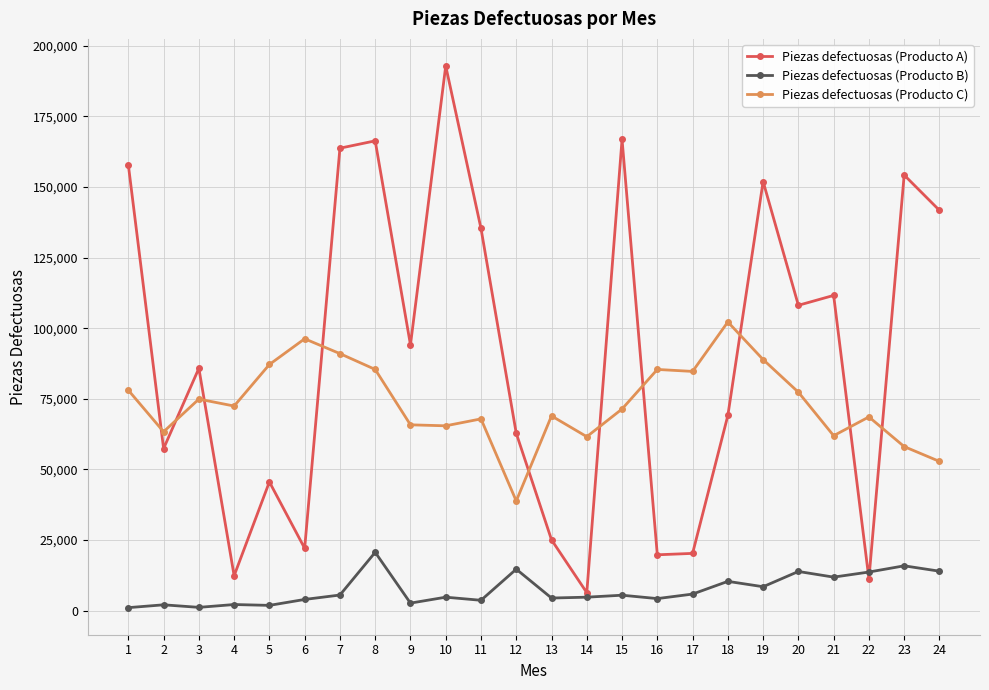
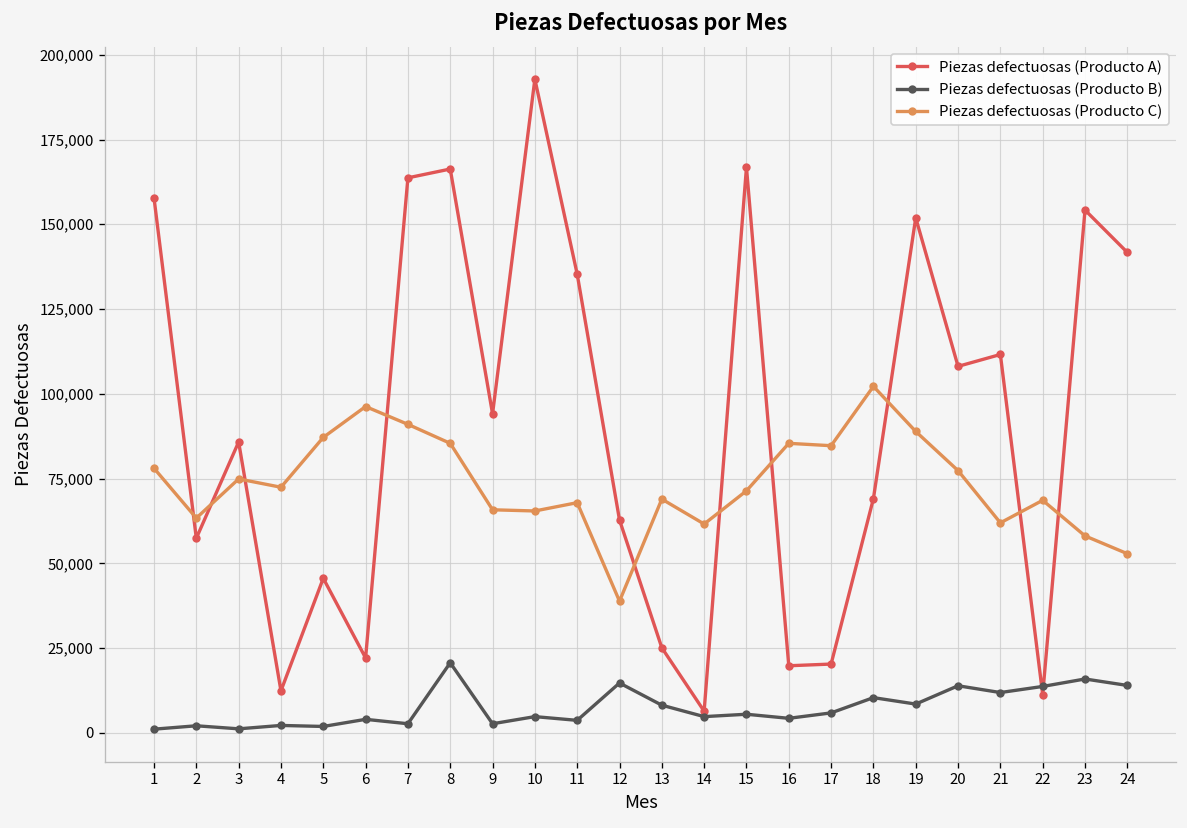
  {
    "Piezas defectuosas (Producto B)": {
      "1": "1,000",
      "2": "2,000",
      "3": "1,000",
      "4": "2,000",
      "5": "2,000",
      "6": "4,000",
-     "7": "6,000",
+     "7": "3,000",
      "8": "21,000",
      "9": "3,000",
      "10": "5,000",
      "11": "4,000",
      "12": "15,000",
-     "13": "5,000",
+     "13": "8,000",
      "14": "5,000",
      "15": "6,000",
      "16": "4,000",
      "17": "6,000",
      "18": "10,000",
      "19": "9,000",
      "20": "14,000",
      "21": "12,000",
      "22": "14,000",
      "23": "16,000",
      "24": "14,000"
    }
  }
